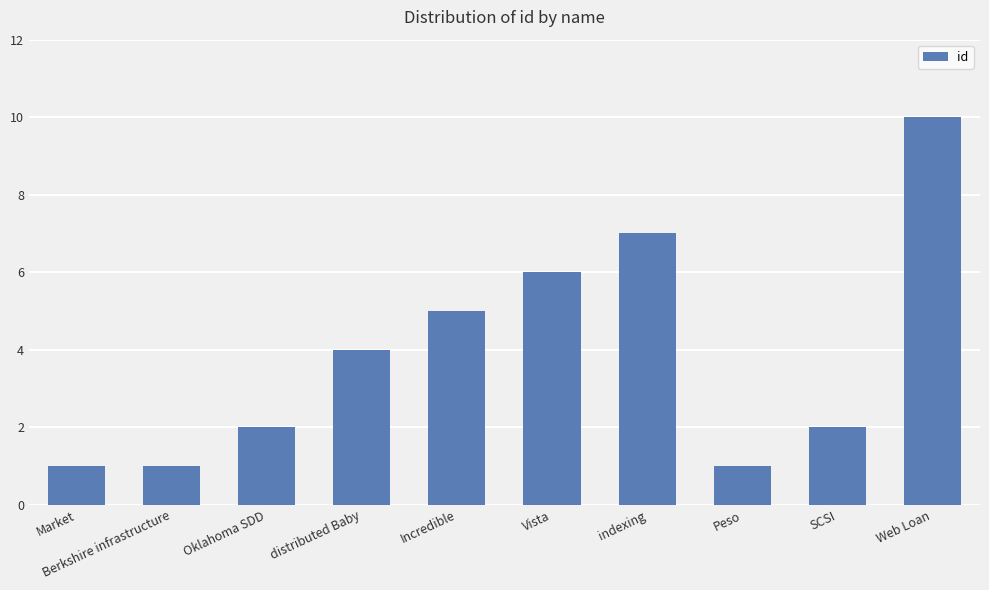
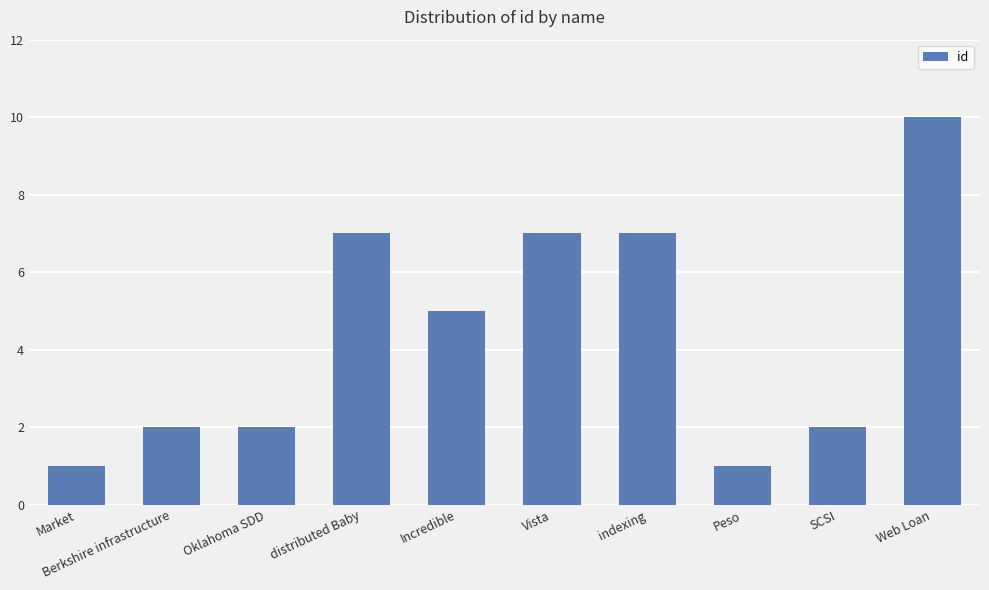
  {
    "Market": 1,
-   "Berkshire infrastructure": 1,
+   "Berkshire infrastructure": 2,
    "Oklahoma SDD": 2,
-   "distributed Baby": 4,
+   "distributed Baby": 7,
    "Incredible": 5,
-   "Vista": 6,
+   "Vista": 7,
    "indexing": 7,
    "Peso": 1,
    "SCSI": 2,
    "Web Loan": 10
  }
